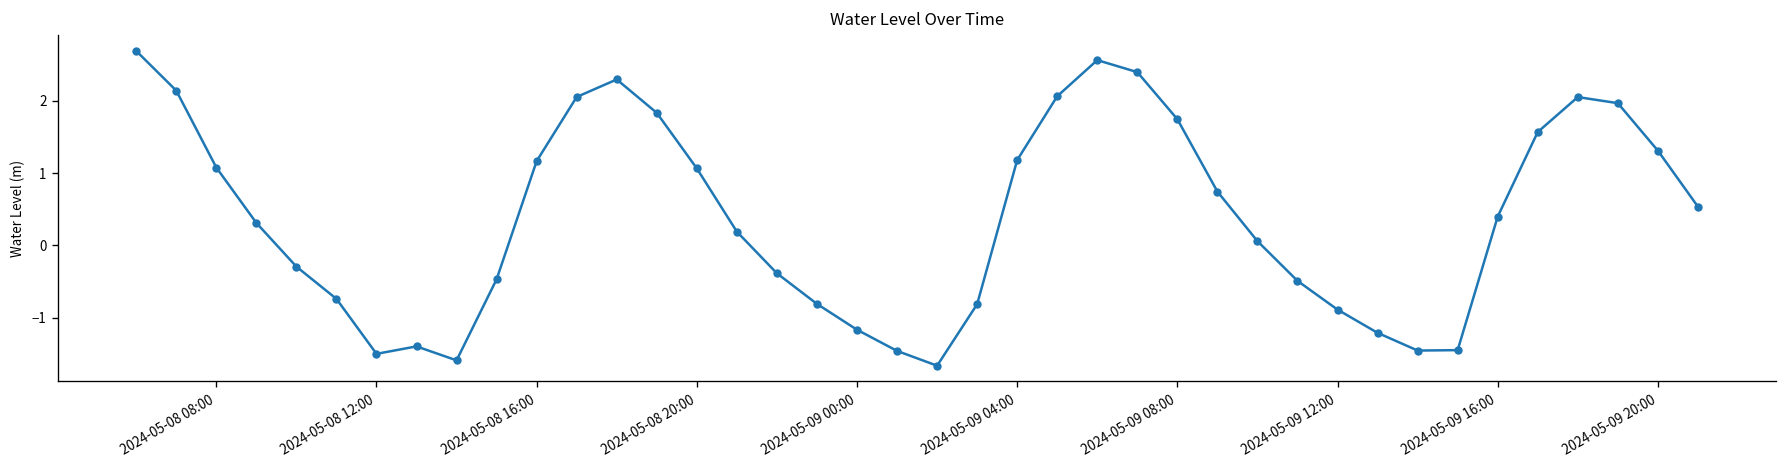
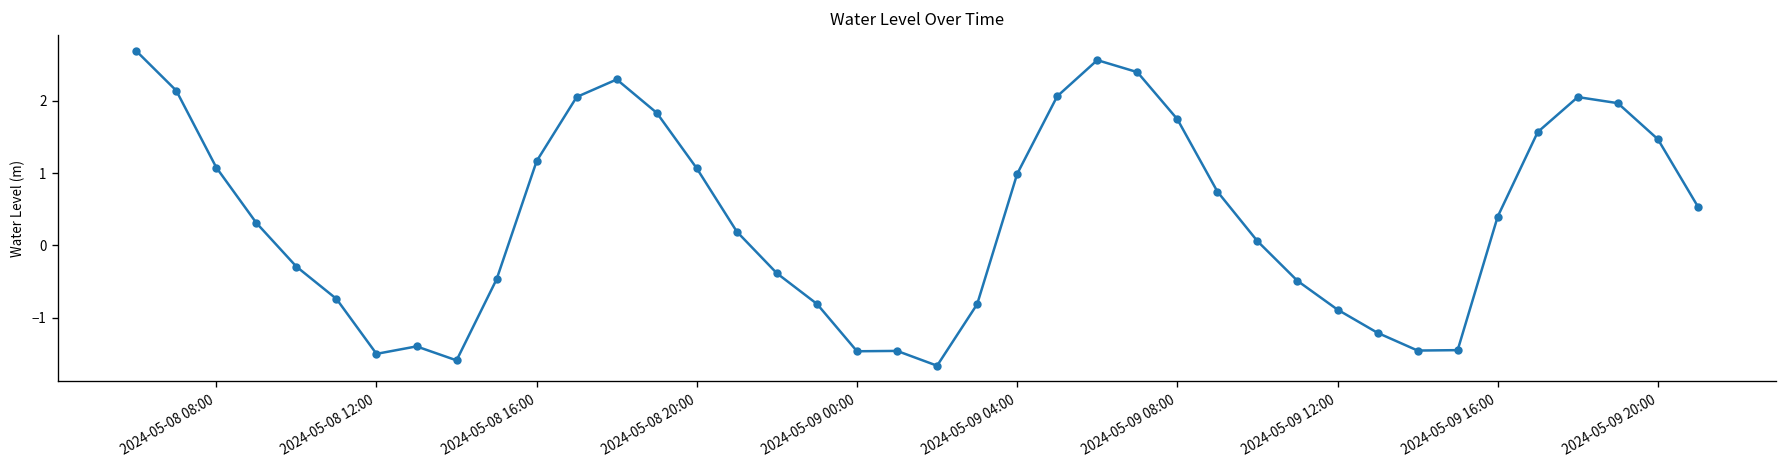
  {
    "2024-05-08 08:00": 1.1,
    "2024-05-08 12:00": -1.5,
    "2024-05-08 16:00": 1.2,
    "2024-05-08 20:00": 1.1,
-   "2024-05-09 00:00": -1.2,
-   "2024-05-09 04:00": 1.2,
+   "2024-05-09 00:00": -1.5,
+   "2024-05-09 04:00": 1.0,
    "2024-05-09 08:00": 1.7,
    "2024-05-09 12:00": -0.9,
    "2024-05-09 16:00": 0.4,
-   "2024-05-09 20:00": 1.3
+   "2024-05-09 20:00": 1.5
  }
